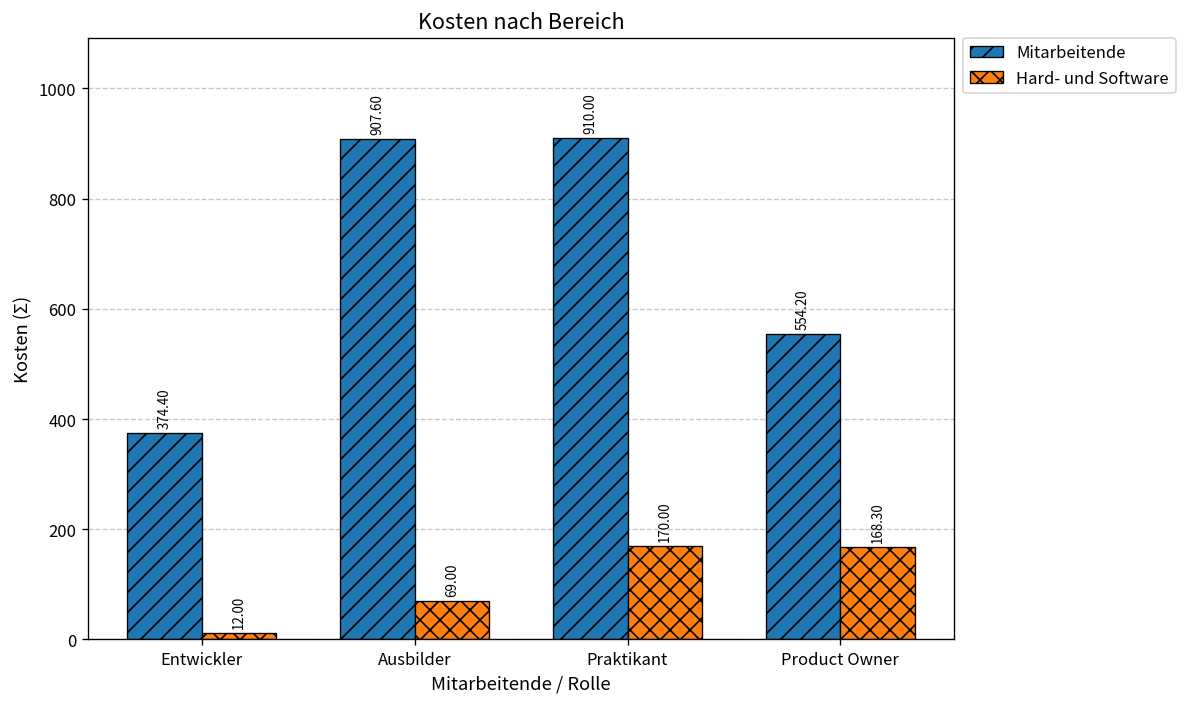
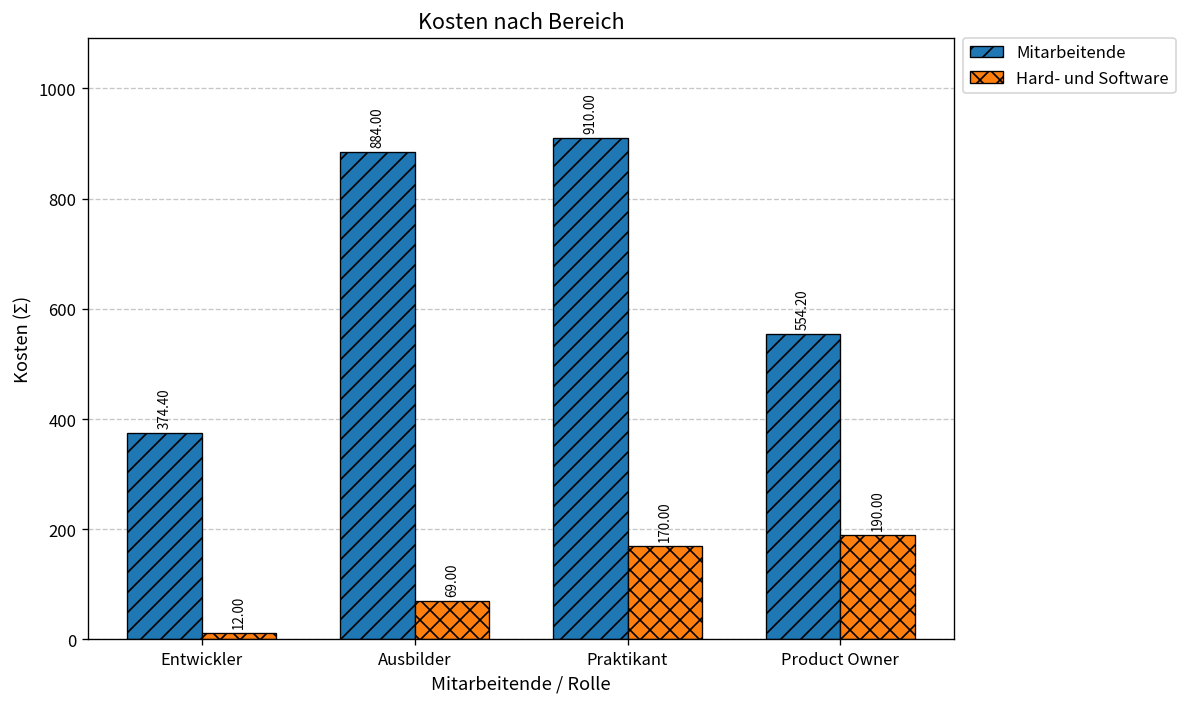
  {
    "Mitarbeitende": {
      "Entwickler": 374.40,
-     "Ausbilder": 907.60,
+     "Ausbilder": 884.00,
      "Praktikant": 910.00,
      "Product Owner": 554.20
    },
    "Hard- und Software": {
      "Entwickler": 12.00,
      "Ausbilder": 69.00,
      "Praktikant": 170.00,
-     "Product Owner": 168.30
+     "Product Owner": 190.00
    }
  }
